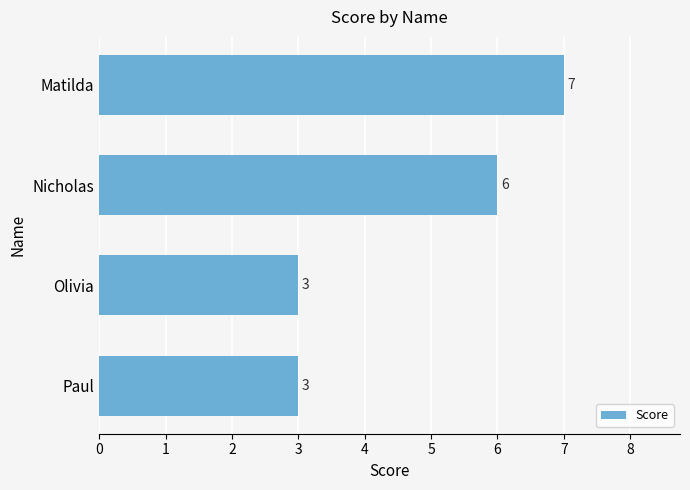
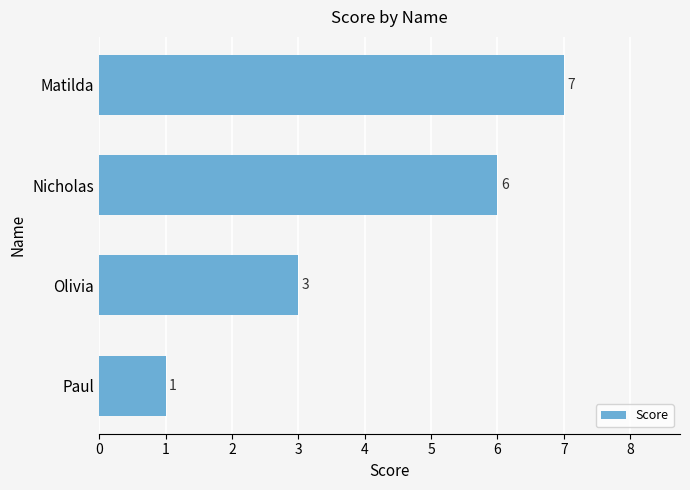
  {
    "Matilda": 7,
    "Nicholas": 6,
    "Olivia": 3,
-   "Paul": 3
+   "Paul": 1
  }
